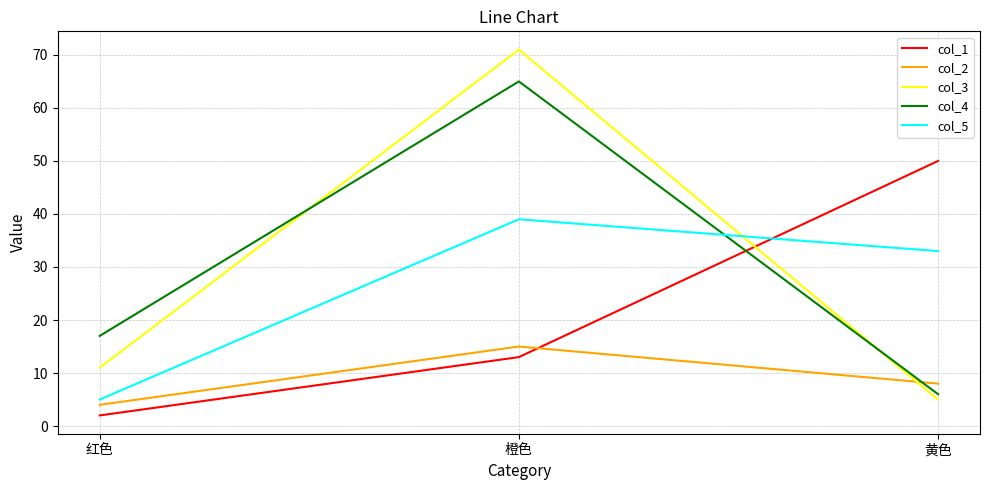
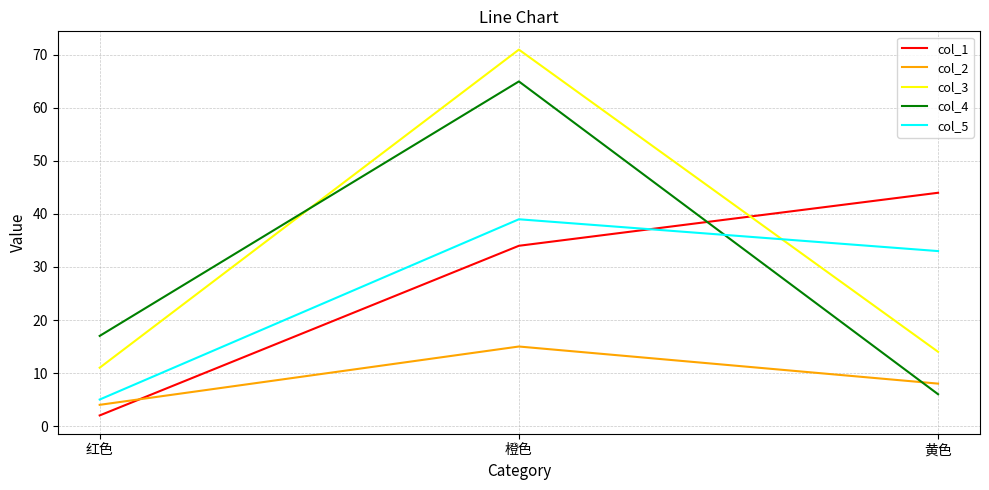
  {
    "col_1": {
      "红色": 2,
-     "橙色": 13,
-     "黄色": 50
+     "橙色": 34,
+     "黄色": 44
    },
    "col_2": {
      "红色": 4,
      "橙色": 15,
      "黄色": 8
    },
    "col_3": {
      "红色": 11,
      "橙色": 71,
-     "黄色": 5
+     "黄色": 14
    },
    "col_4": {
      "红色": 17,
      "橙色": 65,
      "黄色": 6
    },
    "col_5": {
      "红色": 5,
      "橙色": 39,
      "黄色": 33
    }
  }
